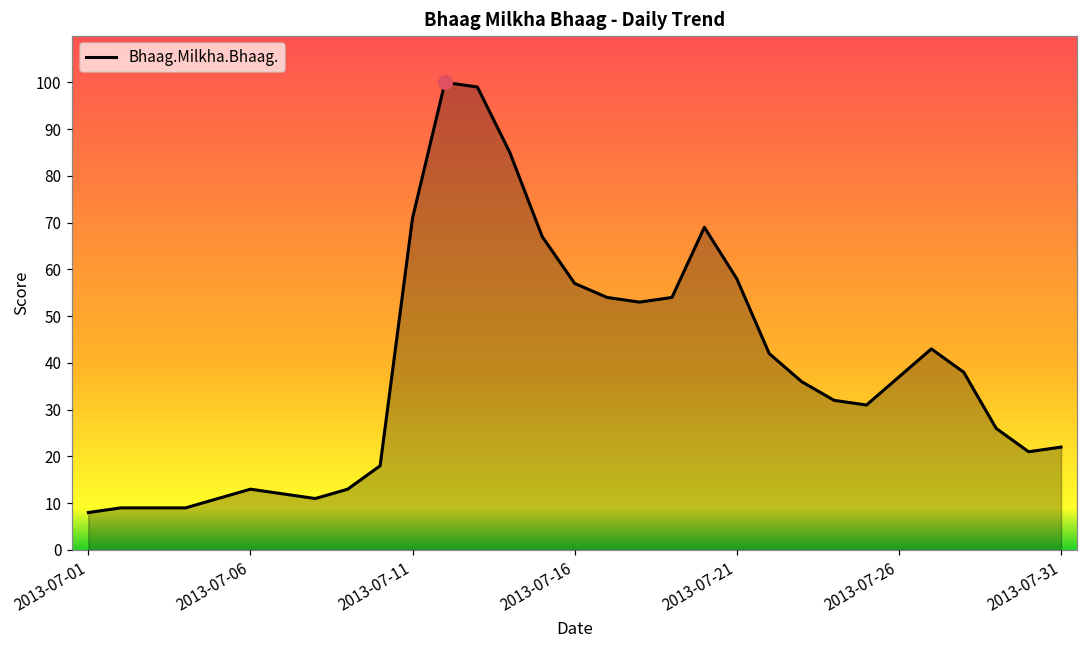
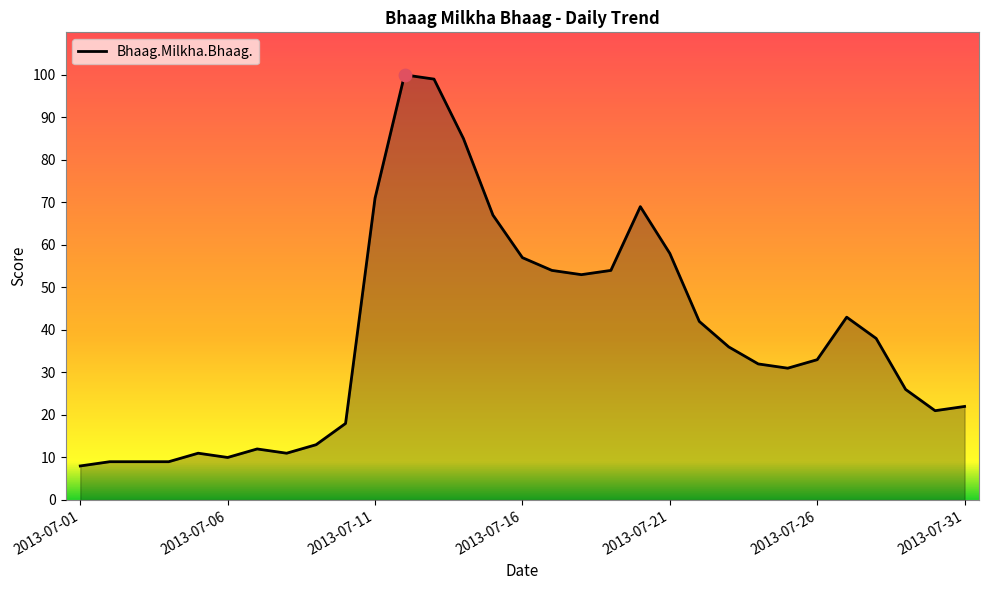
  {
    "Bhaag.Milkha.Bhaag.": {
      "2013-07-01": 8,
-     "2013-07-06": 13,
+     "2013-07-06": 10,
      "2013-07-11": 71,
      "2013-07-16": 57,
      "2013-07-21": 58,
-     "2013-07-26": 37,
+     "2013-07-26": 33,
      "2013-07-31": 22
    }
  }
